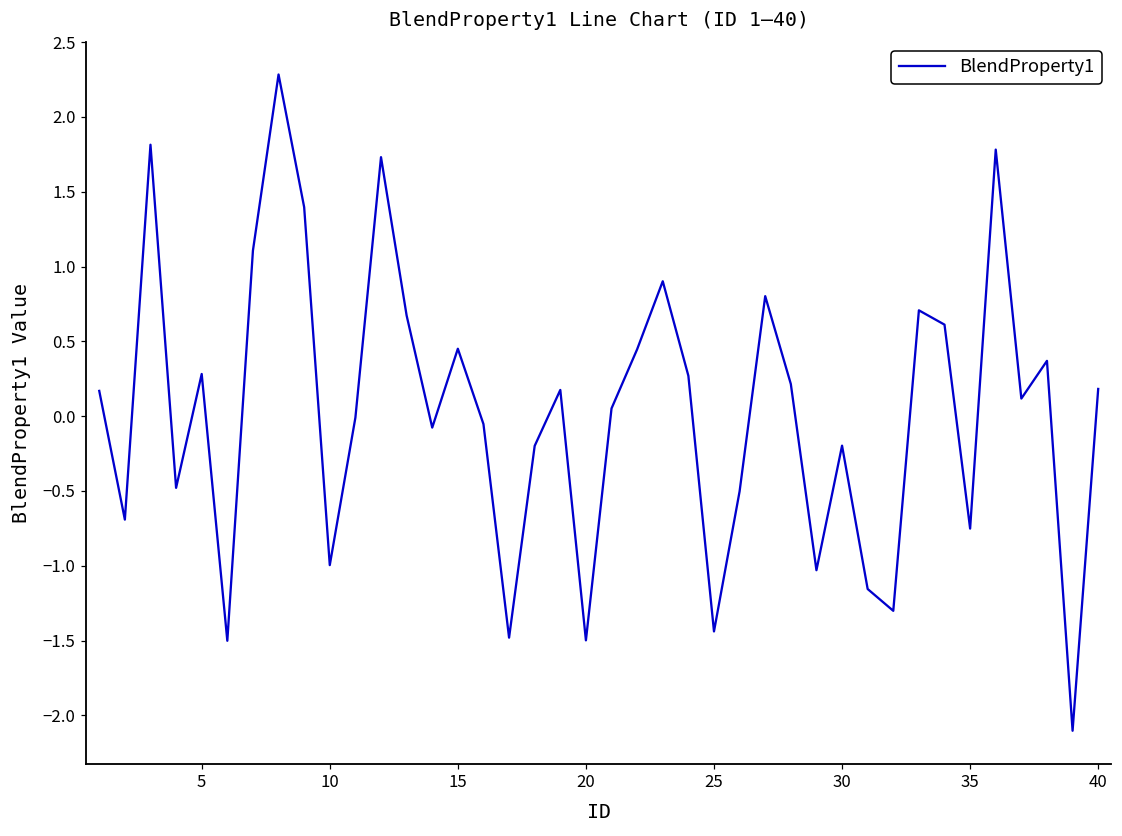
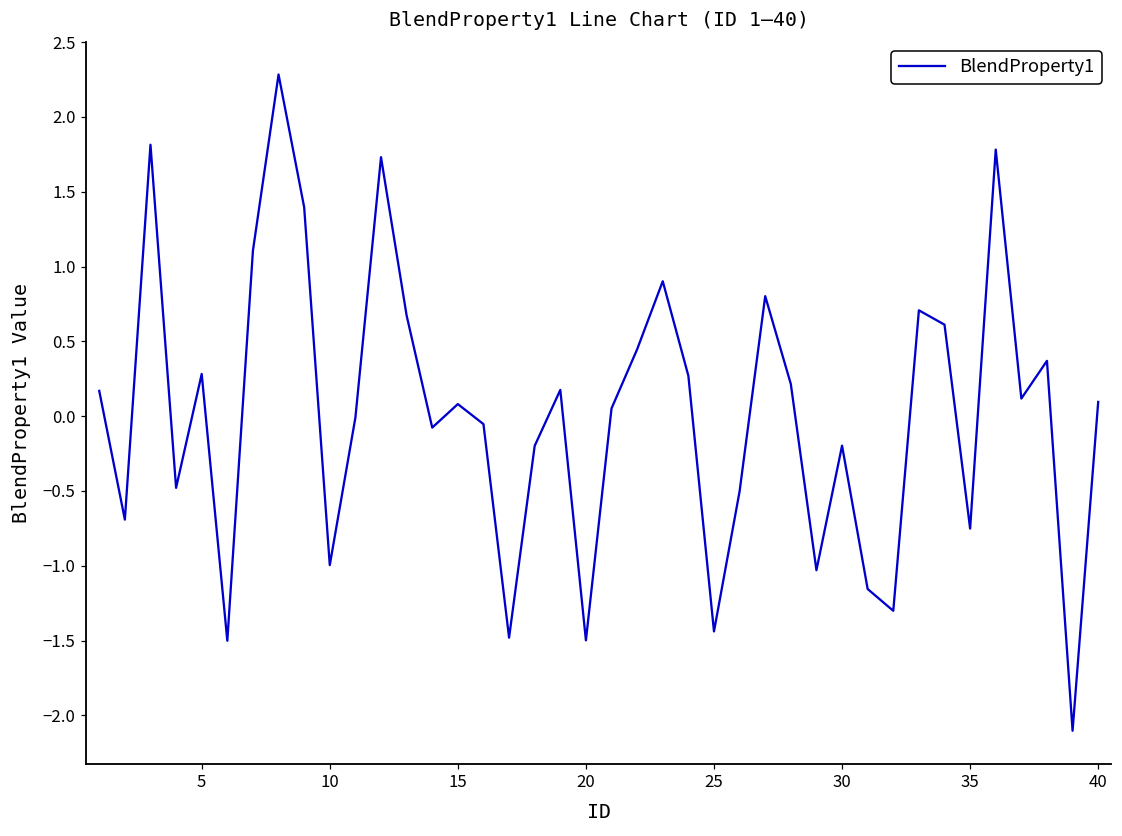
  {
    "5": 0.28,
    "10": -1.00,
-   "15": 0.45,
+   "15": 0.08,
    "20": -1.50,
    "25": -1.44,
    "30": -0.20,
    "35": -0.75,
-   "40": 0.18
+   "40": 0.10
  }
